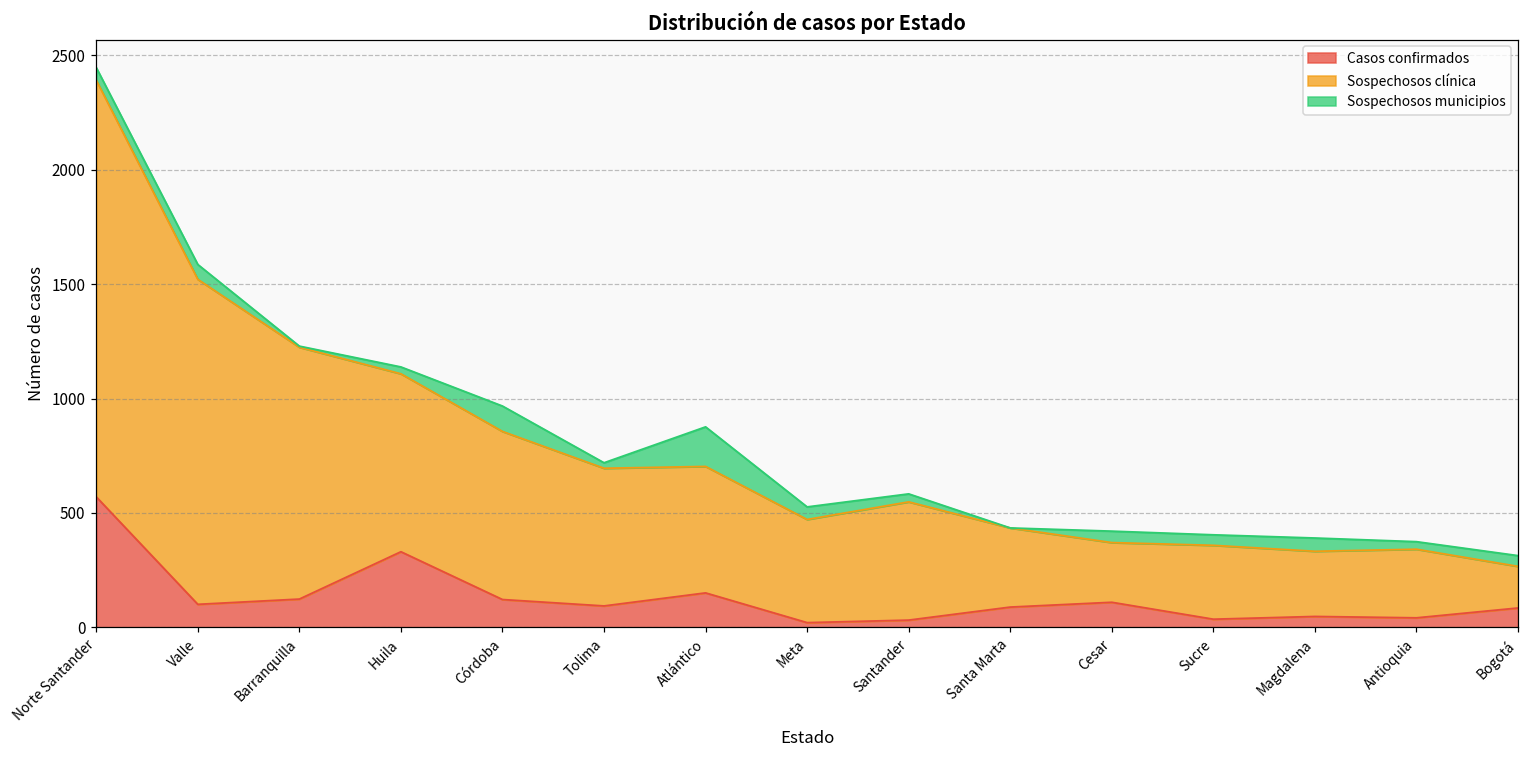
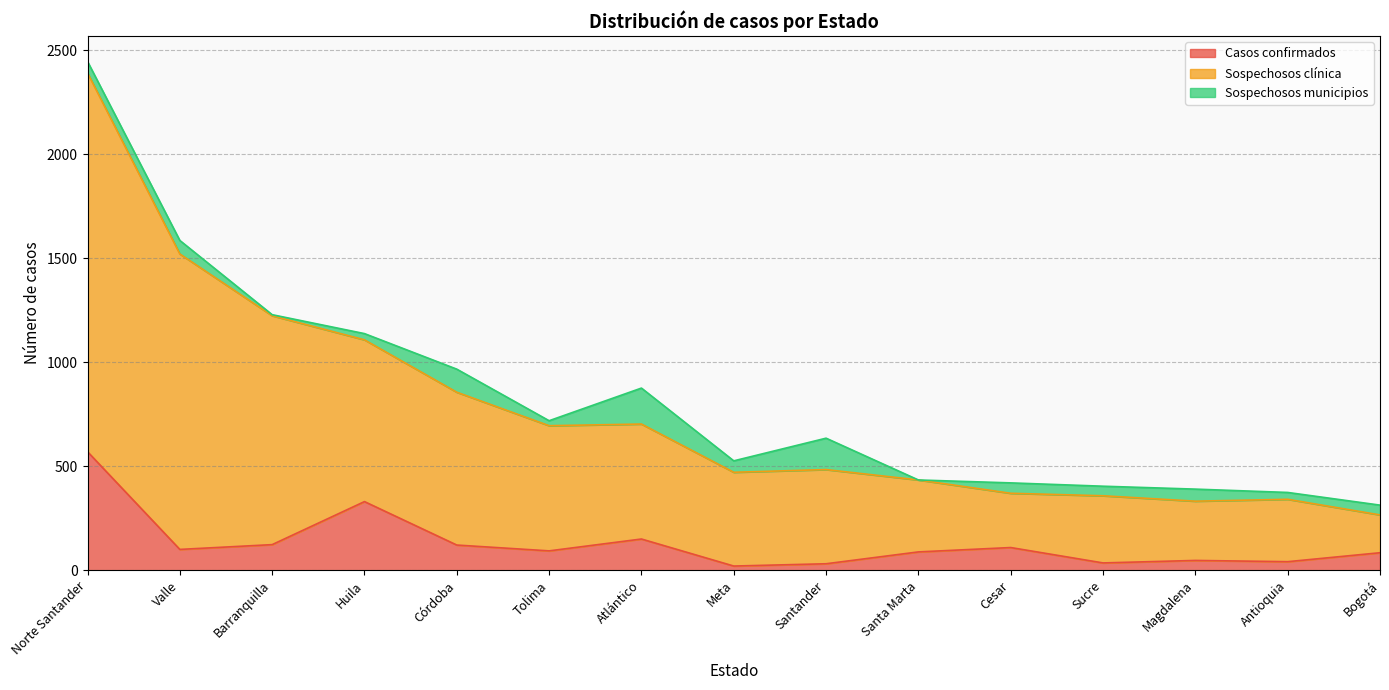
  {
    "Casos confirmados": {
      "Norte Santander": 570,
      "Valle": 100,
      "Barranquilla": 120,
      "Huila": 330,
      "Córdoba": 120,
      "Tolima": 90,
      "Atlántico": 150,
      "Meta": 20,
      "Santander": 30,
      "Santa Marta": 90,
      "Cesar": 110,
      "Sucre": 40,
      "Magdalena": 50,
      "Antioquia": 40,
      "Bogotá": 80
    },
    "Sospechosos clínica": {
      "Norte Santander": 1820,
      "Valle": 1420,
      "Huila": 780,
      "Córdoba": 740,
      "Tolima": 600,
      "Atlántico": 550,
      "Meta": 450,
-     "Santander": 520,
+     "Santander": 450,
      "Cesar": 260,
      "Sucre": 320,
      "Magdalena": 290,
      "Antioquia": 300,
      "Bogotá": 180
    },
    "Sospechosos municipios": {
      "Norte Santander": 60,
      "Valle": 70,
      "Huila": 30,
      "Córdoba": 110,
      "Tolima": 20,
      "Atlántico": 170,
      "Meta": 60,
-     "Santander": 40,
+     "Santander": 150,
      "Cesar": 50,
      "Sucre": 50,
      "Magdalena": 60,
      "Antioquia": 30,
      "Bogotá": 50
    }
  }
